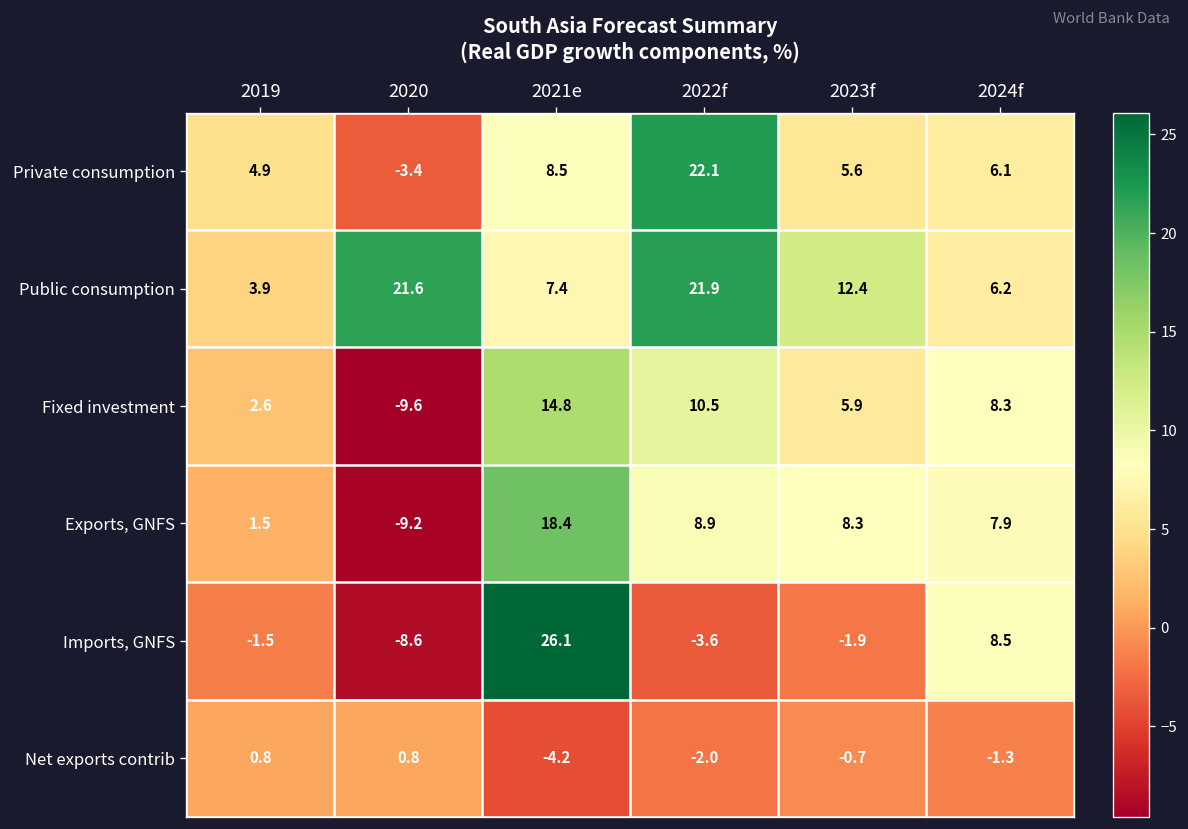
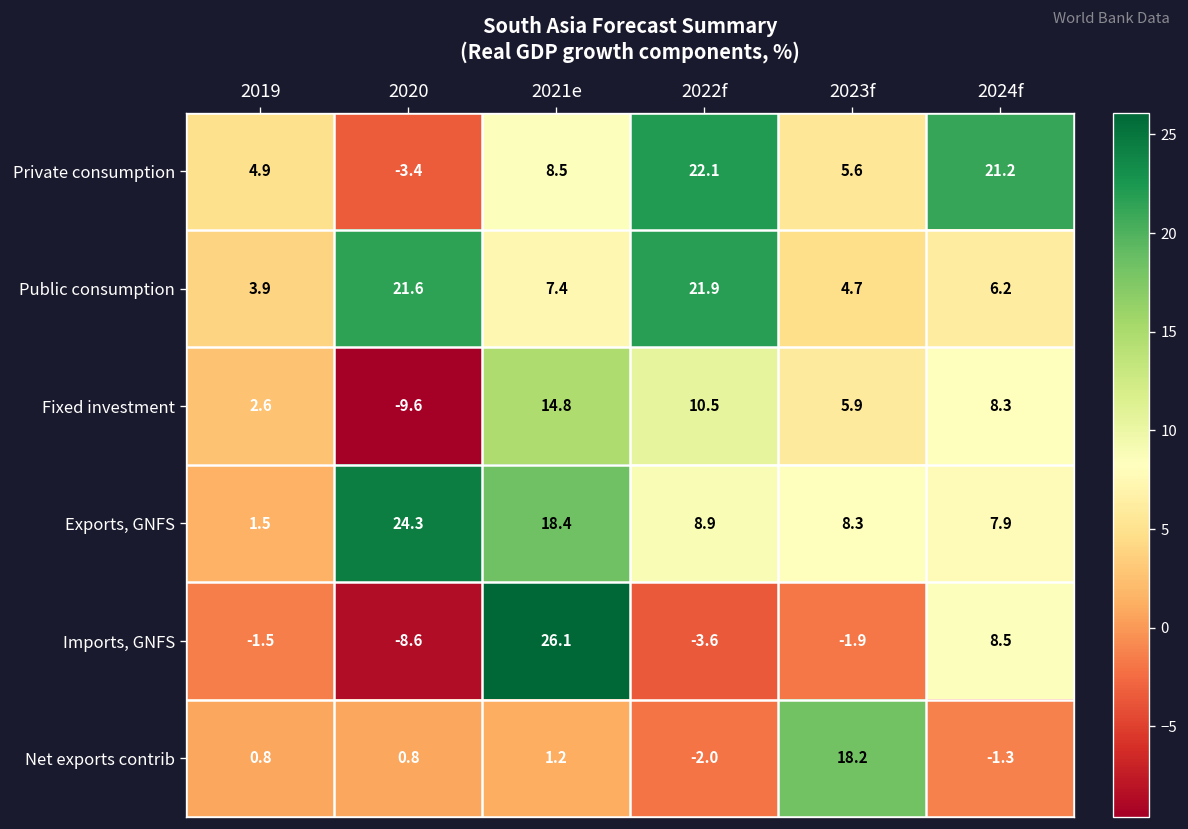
  {
    "Private consumption": {
      "2019": 4.9,
      "2020": -3.4,
      "2021e": 8.5,
      "2022f": 22.1,
      "2023f": 5.6,
-     "2024f": 6.1
+     "2024f": 21.2
    },
    "Public consumption": {
      "2019": 3.9,
      "2020": 21.6,
      "2021e": 7.4,
      "2022f": 21.9,
-     "2023f": 12.4,
+     "2023f": 4.7,
      "2024f": 6.2
    },
    "Fixed investment": {
      "2019": 2.6,
      "2020": -9.6,
      "2021e": 14.8,
      "2022f": 10.5,
      "2023f": 5.9,
      "2024f": 8.3
    },
    "Exports, GNFS": {
      "2019": 1.5,
-     "2020": -9.2,
+     "2020": 24.3,
      "2021e": 18.4,
      "2022f": 8.9,
      "2023f": 8.3,
      "2024f": 7.9
    },
    "Imports, GNFS": {
      "2019": -1.5,
      "2020": -8.6,
      "2021e": 26.1,
      "2022f": -3.6,
      "2023f": -1.9,
      "2024f": 8.5
    },
    "Net exports contrib": {
      "2019": 0.8,
      "2020": 0.8,
-     "2021e": -4.2,
+     "2021e": 1.2,
      "2022f": -2.0,
-     "2023f": -0.7,
+     "2023f": 18.2,
      "2024f": -1.3
    }
  }
